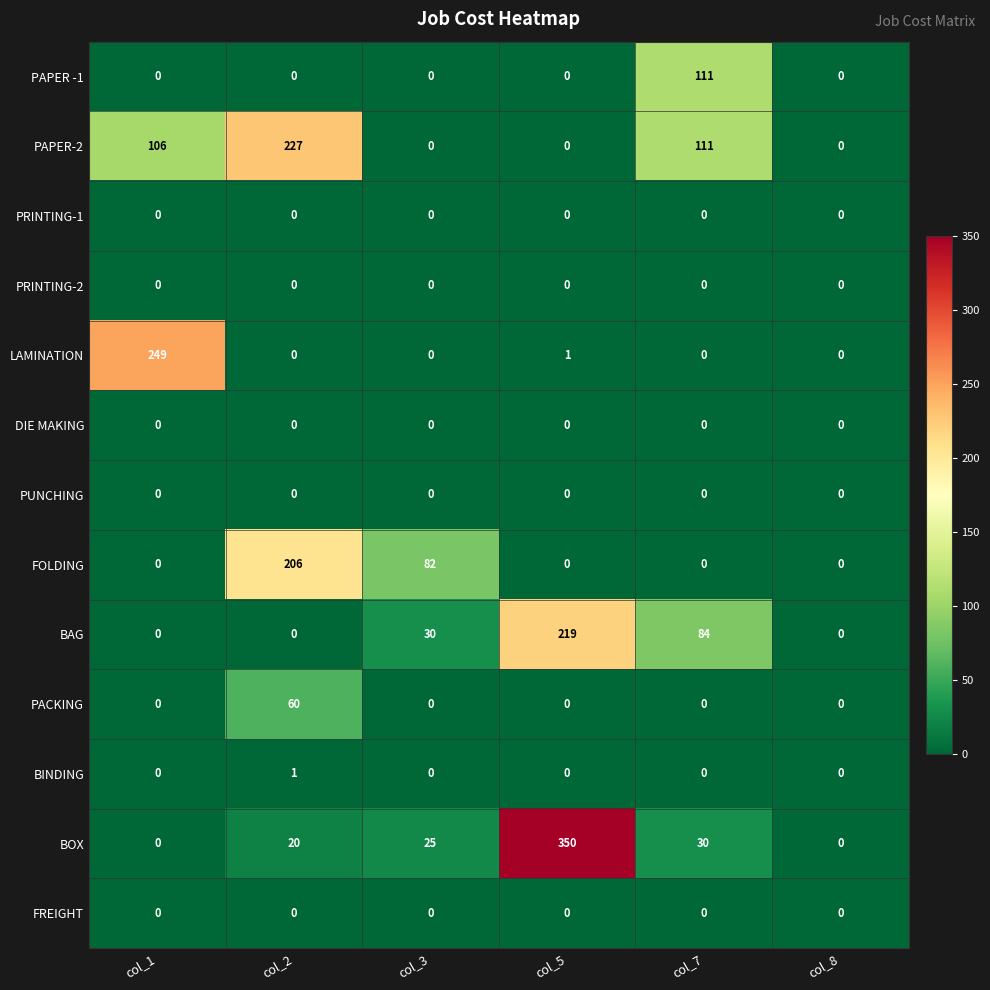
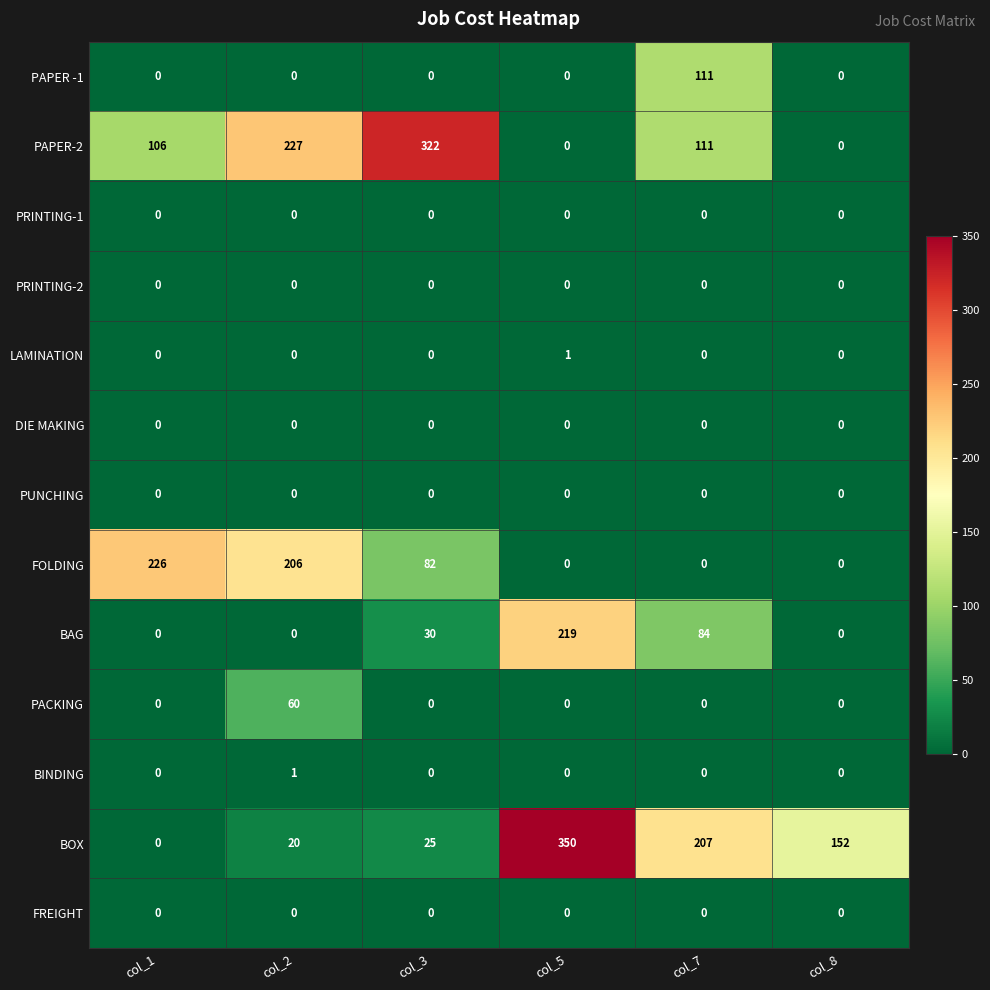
  {
    "PAPER -1": {
      "col_1": 0,
      "col_2": 0,
      "col_3": 0,
      "col_5": 0,
      "col_7": 111,
      "col_8": 0
    },
    "PAPER-2": {
      "col_1": 106,
      "col_2": 227,
-     "col_3": 0,
+     "col_3": 322,
      "col_5": 0,
      "col_7": 111,
      "col_8": 0
    },
    "PRINTING-1": {
      "col_1": 0,
      "col_2": 0,
      "col_3": 0,
      "col_5": 0,
      "col_7": 0,
      "col_8": 0
    },
    "PRINTING-2": {
      "col_1": 0,
      "col_2": 0,
      "col_3": 0,
      "col_5": 0,
      "col_7": 0,
      "col_8": 0
    },
    "LAMINATION": {
-     "col_1": 249,
+     "col_1": 0,
      "col_2": 0,
      "col_3": 0,
      "col_5": 1,
      "col_7": 0,
      "col_8": 0
    },
    "DIE MAKING": {
      "col_1": 0,
      "col_2": 0,
      "col_3": 0,
      "col_5": 0,
      "col_7": 0,
      "col_8": 0
    },
    "PUNCHING": {
      "col_1": 0,
      "col_2": 0,
      "col_3": 0,
      "col_5": 0,
      "col_7": 0,
      "col_8": 0
    },
    "FOLDING": {
-     "col_1": 0,
+     "col_1": 226,
      "col_2": 206,
      "col_3": 82,
      "col_5": 0,
      "col_7": 0,
      "col_8": 0
    },
    "BAG": {
      "col_1": 0,
      "col_2": 0,
      "col_3": 30,
      "col_5": 219,
      "col_7": 84,
      "col_8": 0
    },
    "PACKING": {
      "col_1": 0,
      "col_2": 60,
      "col_3": 0,
      "col_5": 0,
      "col_7": 0,
      "col_8": 0
    },
    "BINDING": {
      "col_1": 0,
      "col_2": 1,
      "col_3": 0,
      "col_5": 0,
      "col_7": 0,
      "col_8": 0
    },
    "BOX": {
      "col_1": 0,
      "col_2": 20,
      "col_3": 25,
      "col_5": 350,
-     "col_7": 30,
-     "col_8": 0
+     "col_7": 207,
+     "col_8": 152
    },
    "FREIGHT": {
      "col_1": 0,
      "col_2": 0,
      "col_3": 0,
      "col_5": 0,
      "col_7": 0,
      "col_8": 0
    }
  }
